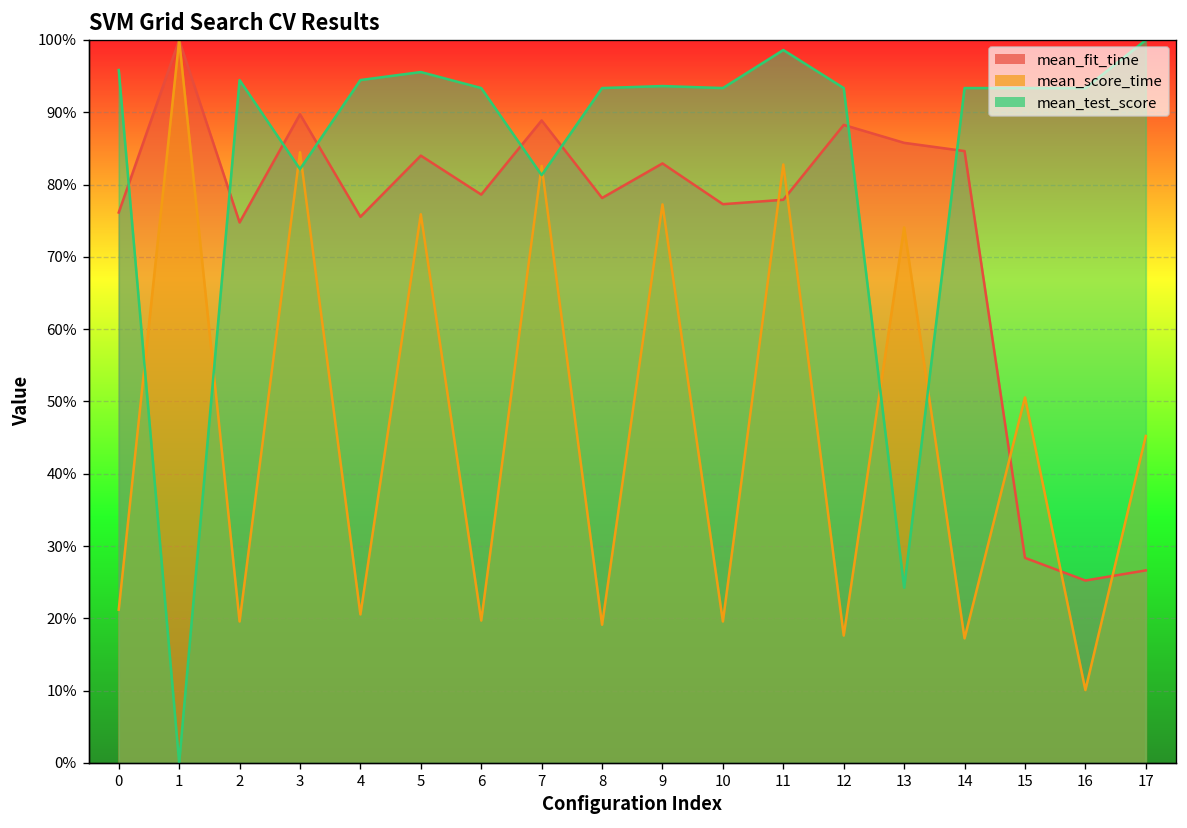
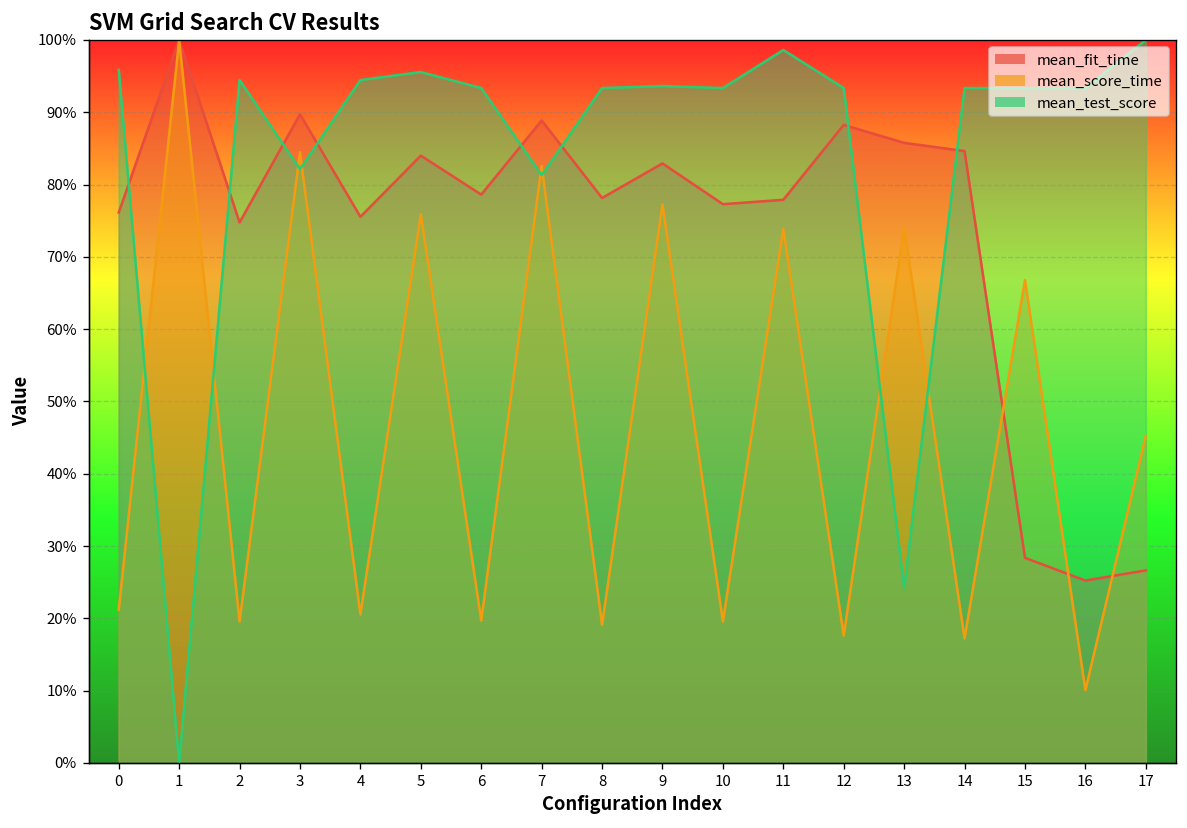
  {
    "mean_fit_time": {
      "0": "76%",
      "2": "75%",
      "3": "90%",
      "4": "76%",
      "5": "84%",
      "6": "79%",
      "7": "89%",
      "8": "78%",
      "9": "83%",
      "10": "77%",
      "11": "78%",
      "12": "88%",
      "13": "86%",
      "14": "85%",
      "15": "28%",
      "16": "25%",
      "17": "27%"
    },
    "mean_score_time": {
      "0": "21%",
      "2": "20%",
      "3": "84%",
      "4": "21%",
      "5": "76%",
      "6": "20%",
      "7": "83%",
      "8": "19%",
      "9": "77%",
      "10": "20%",
-     "11": "83%",
+     "11": "74%",
      "12": "18%",
      "13": "74%",
      "14": "17%",
-     "15": "51%",
+     "15": "67%",
      "16": "10%",
      "17": "45%"
    },
    "mean_test_score": {
      "0": "96%",
      "1": "0%",
      "2": "94%",
      "3": "82%",
      "4": "94%",
      "5": "96%",
      "6": "93%",
      "7": "81%",
      "8": "93%",
      "9": "94%",
      "10": "93%",
      "11": "99%",
      "12": "93%",
      "13": "24%",
      "14": "93%",
      "17": "100%"
    }
  }
